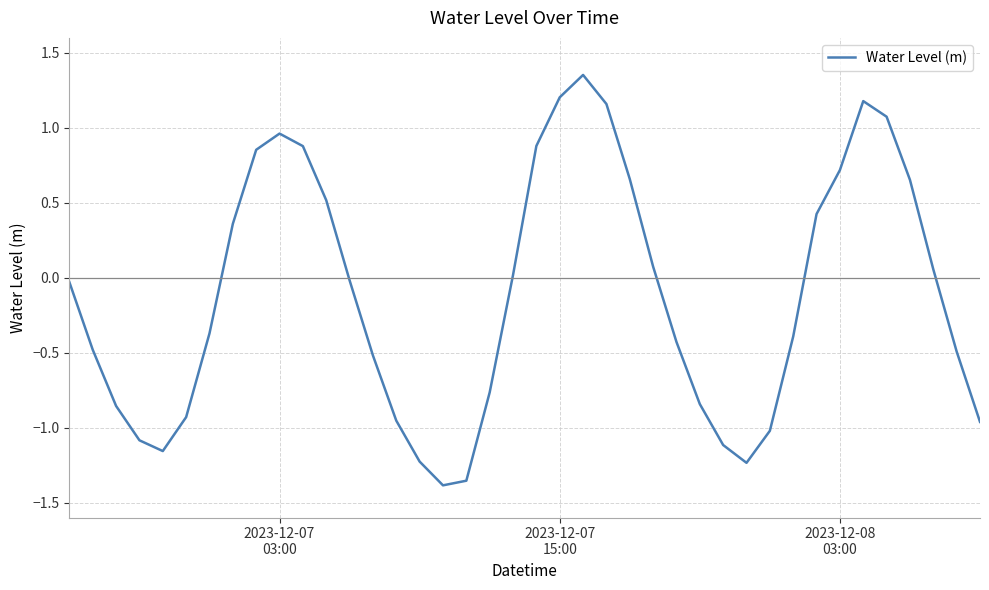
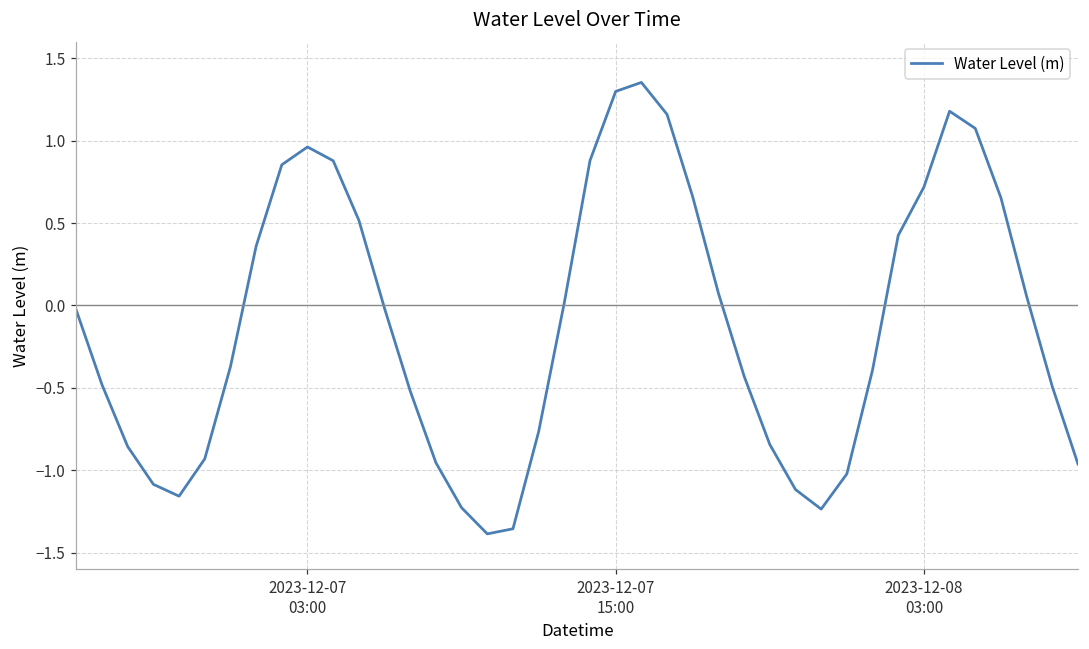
  {
    "2023-12-07 03:00": 0.96,
-   "2023-12-07 15:00": 1.20,
+   "2023-12-07 15:00": 1.30,
    "2023-12-08 03:00": 0.72
  }
